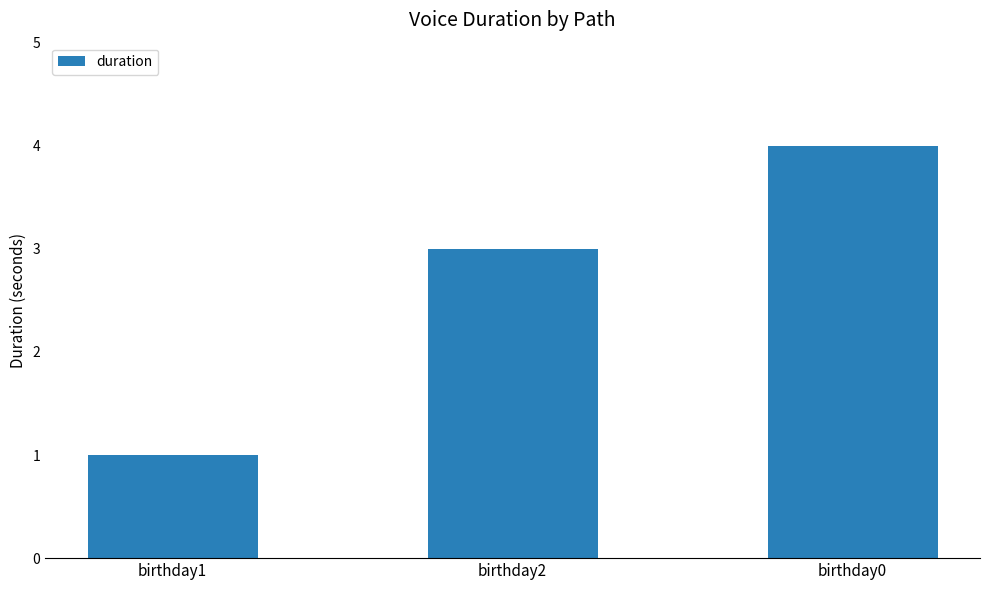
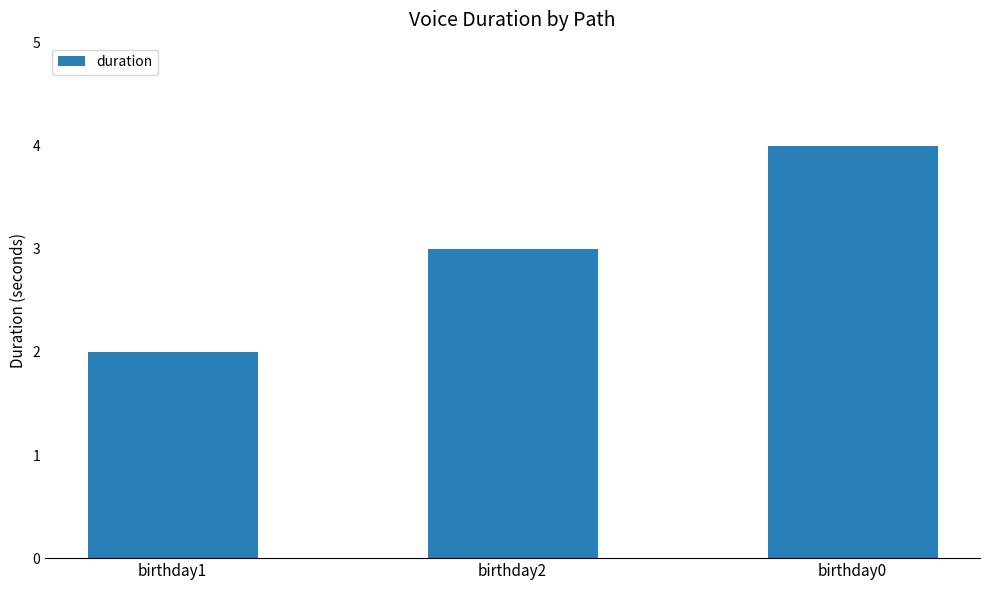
  {
-   "birthday1": 1,
+   "birthday1": 2,
    "birthday2": 3,
    "birthday0": 4
  }
